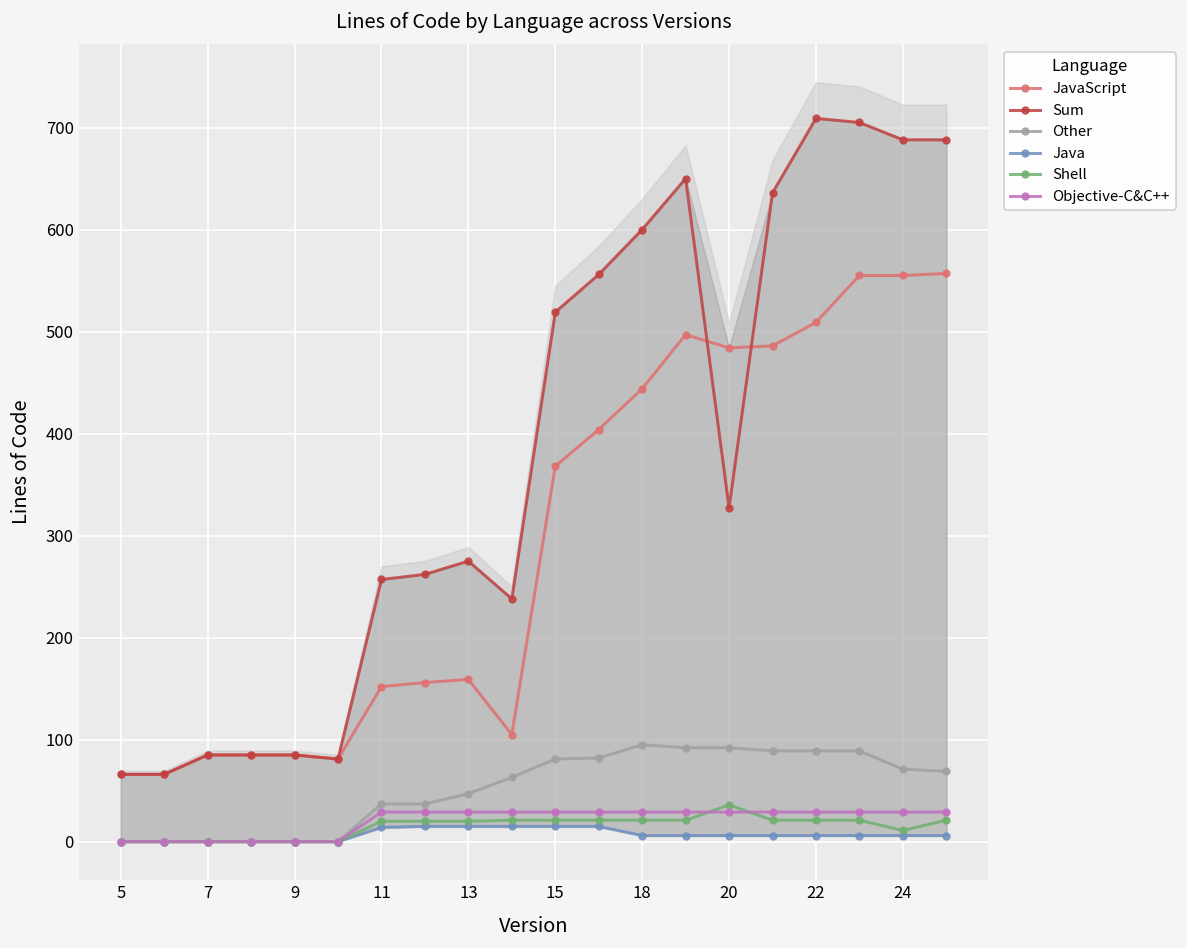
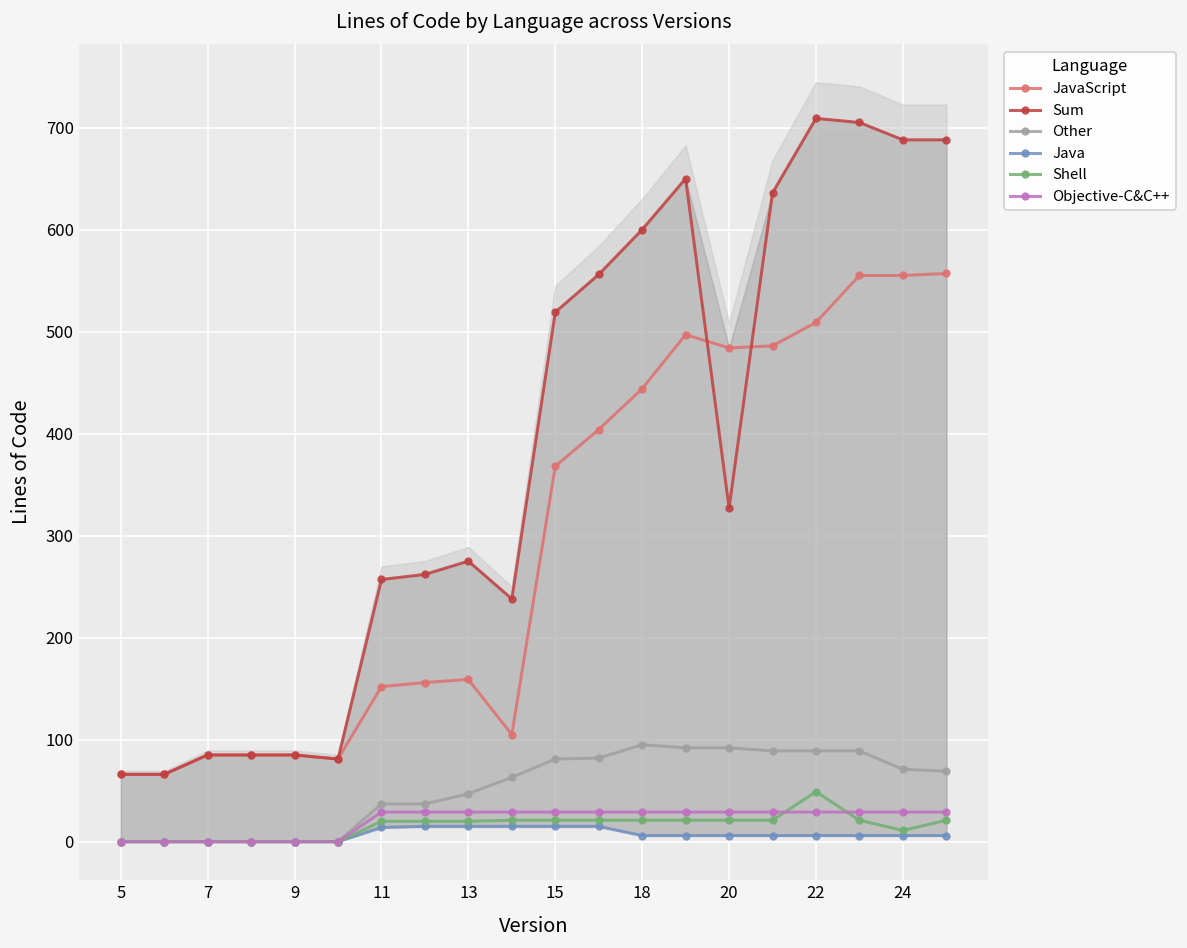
  {
    "JavaScript": {
      "18": 440,
      "22": 510,
      "24": 560
    },
    "Sum": {
      "20": 330
    },
    "Shell": {
      "18": 20,
-     "20": 40,
-     "22": 20,
+     "20": 20,
+     "22": 50,
      "24": 10
    },
    "Objective-C&C++": {
      "18": 30,
      "20": 30,
      "22": 30,
      "24": 30
    }
  }
